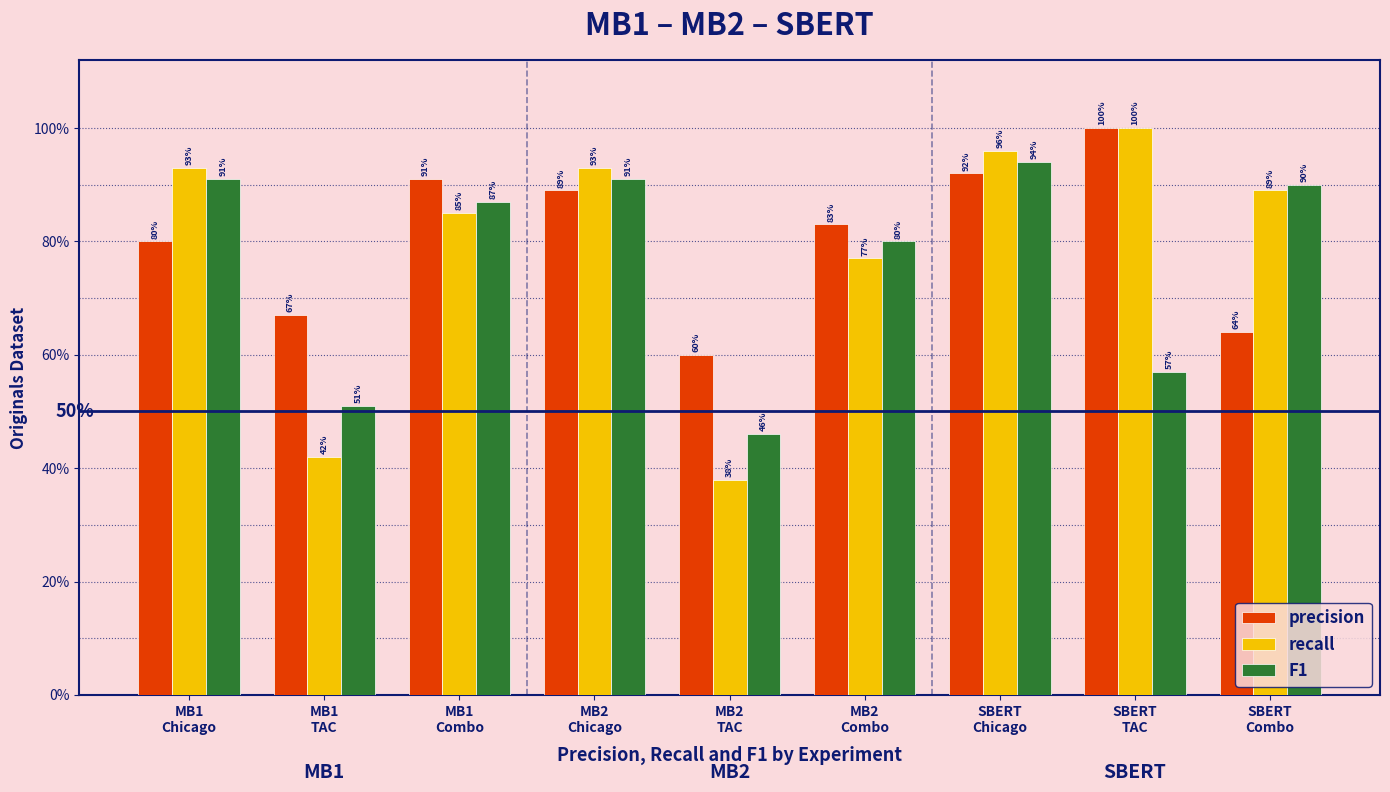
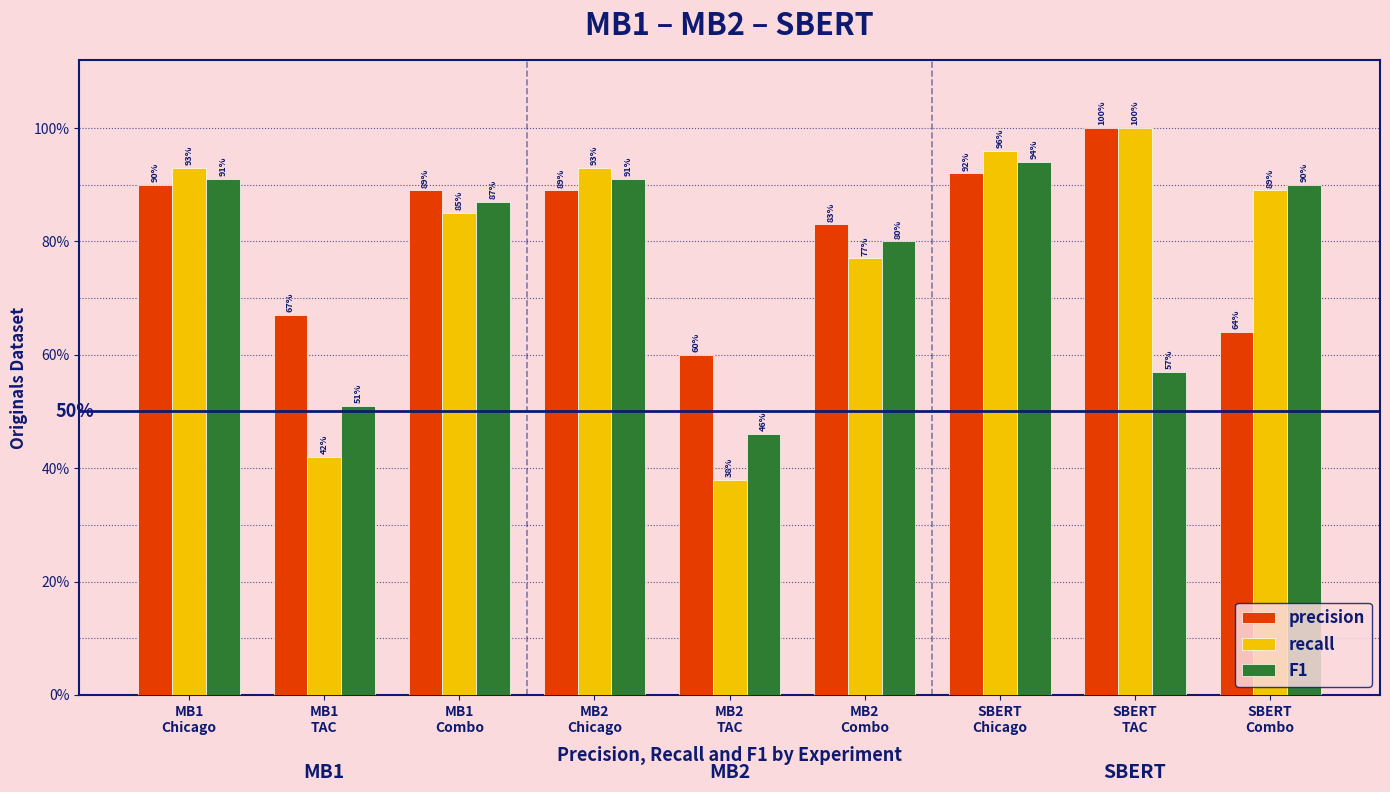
  {
    "precision": {
-     "MB1 Chicago": "80%",
+     "MB1 Chicago": "90%",
      "MB1 TAC": "67%",
-     "MB1 Combo": "91%",
+     "MB1 Combo": "89%",
      "MB2 Chicago": "89%",
      "MB2 TAC": "60%",
      "MB2 Combo": "83%",
      "SBERT Chicago": "92%",
      "SBERT TAC": "100%",
      "SBERT Combo": "64%"
    },
    "recall": {
      "MB1 Chicago": "93%",
      "MB1 TAC": "42%",
      "MB1 Combo": "85%",
      "MB2 Chicago": "93%",
      "MB2 TAC": "38%",
      "MB2 Combo": "77%",
      "SBERT Chicago": "96%",
      "SBERT TAC": "100%",
      "SBERT Combo": "89%"
    },
    "F1": {
      "MB1 Chicago": "91%",
      "MB1 TAC": "51%",
      "MB1 Combo": "87%",
      "MB2 Chicago": "91%",
      "MB2 TAC": "46%",
      "MB2 Combo": "80%",
      "SBERT Chicago": "94%",
      "SBERT TAC": "57%",
      "SBERT Combo": "90%"
    }
  }
